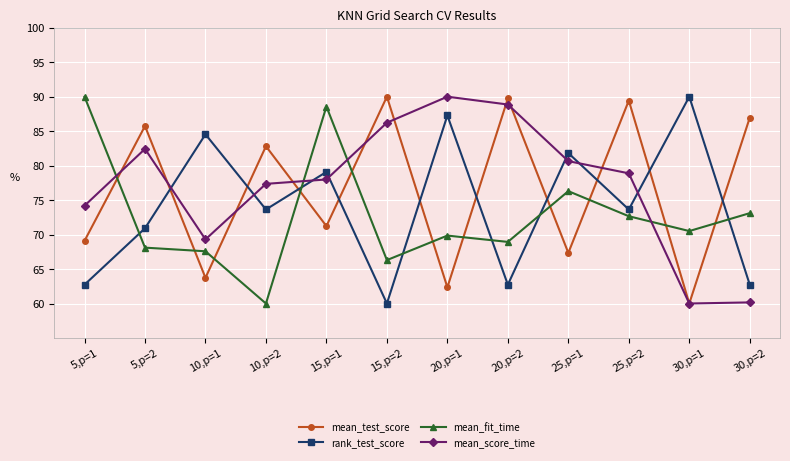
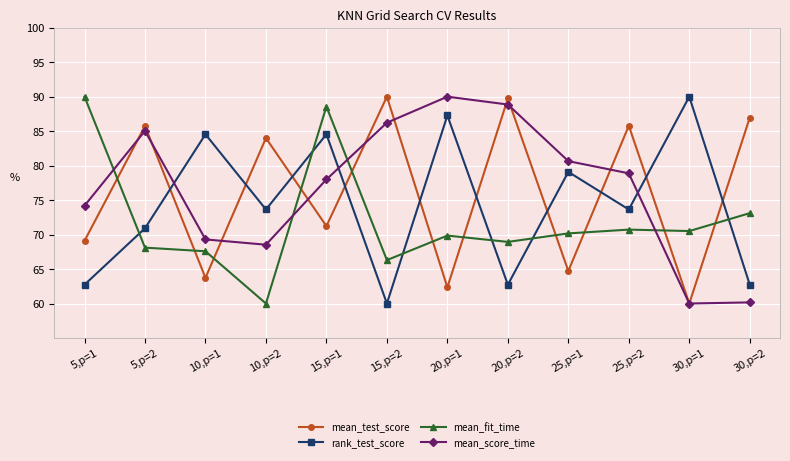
  {
    "mean_test_score": {
      "5,p=1": 69,
      "5,p=2": 86,
      "10,p=1": 64,
-     "10,p=2": 83,
+     "10,p=2": 84,
      "15,p=1": 71,
      "15,p=2": 90,
      "20,p=1": 62,
      "20,p=2": 90,
-     "25,p=1": 67,
-     "25,p=2": 89,
+     "25,p=1": 65,
+     "25,p=2": 86,
      "30,p=2": 87
    },
    "rank_test_score": {
      "5,p=1": 63,
      "5,p=2": 71,
      "10,p=1": 85,
      "10,p=2": 74,
-     "15,p=1": 79,
+     "15,p=1": 85,
      "15,p=2": 60,
      "20,p=1": 87,
      "20,p=2": 63,
-     "25,p=1": 82,
+     "25,p=1": 79,
      "25,p=2": 74,
      "30,p=1": 90,
      "30,p=2": 63
    },
    "mean_fit_time": {
      "5,p=1": 90,
      "5,p=2": 68,
      "10,p=1": 68,
      "10,p=2": 60,
      "15,p=1": 89,
      "15,p=2": 66,
      "20,p=1": 70,
      "20,p=2": 69,
-     "25,p=1": 76,
-     "25,p=2": 73,
+     "25,p=1": 70,
+     "25,p=2": 71,
      "30,p=1": 71,
      "30,p=2": 73
    },
    "mean_score_time": {
      "5,p=1": 74,
-     "5,p=2": 82,
+     "5,p=2": 85,
      "10,p=1": 69,
-     "10,p=2": 77,
+     "10,p=2": 69,
      "15,p=1": 78,
      "15,p=2": 86,
      "20,p=1": 90,
      "20,p=2": 89,
      "25,p=1": 81,
      "25,p=2": 79,
      "30,p=2": 60
    }
  }
